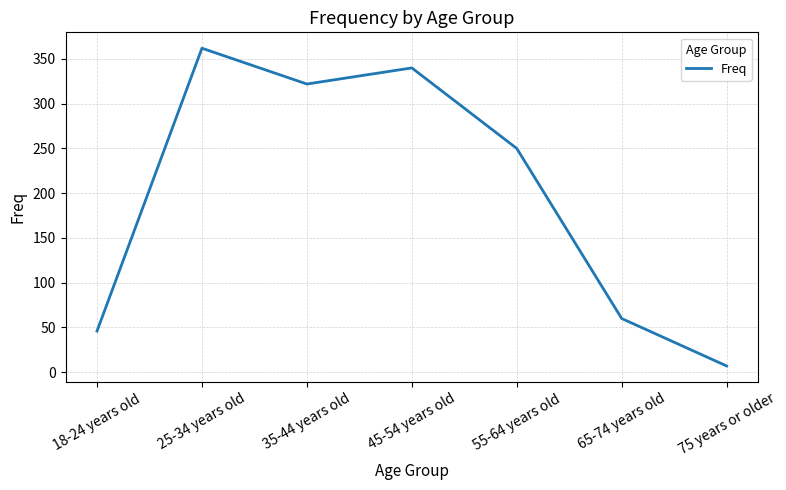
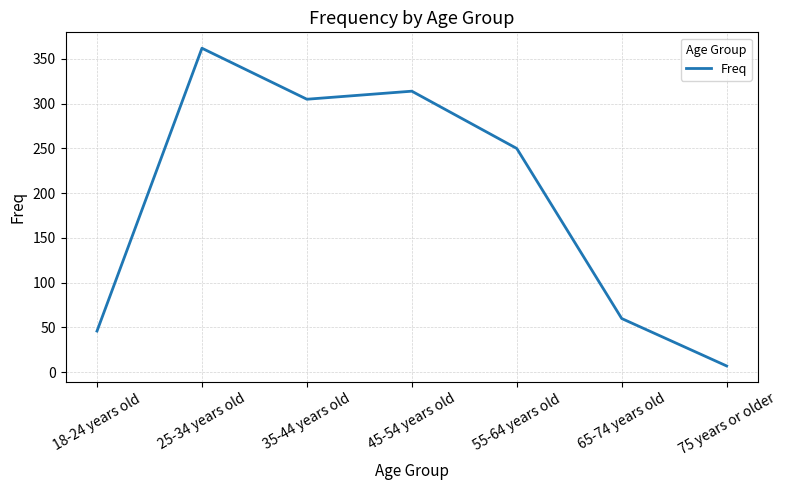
  {
    "18-24 years old": 50,
    "25-34 years old": 360,
-   "35-44 years old": 320,
-   "45-54 years old": 340,
+   "35-44 years old": 310,
+   "45-54 years old": 310,
    "55-64 years old": 250,
    "65-74 years old": 60,
    "75 years or older": 10
  }
